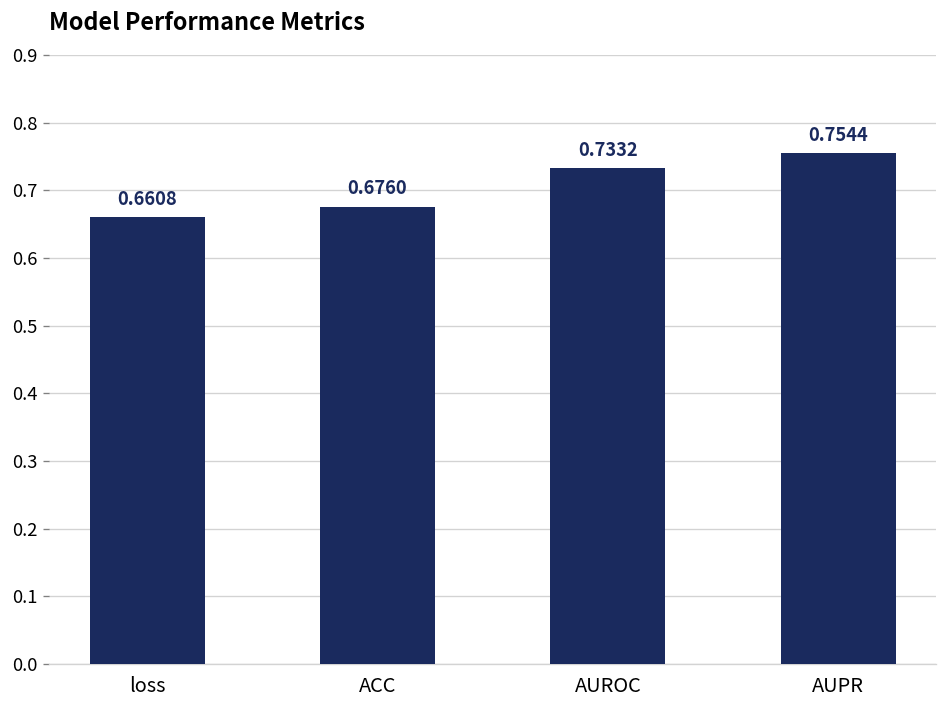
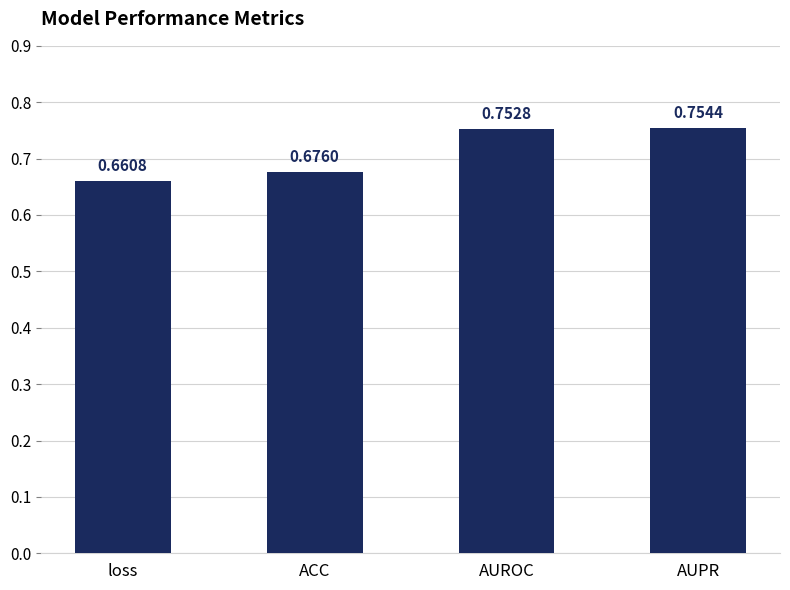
  {
    "loss": 0.6608,
    "ACC": 0.6760,
-   "AUROC": 0.7332,
+   "AUROC": 0.7528,
    "AUPR": 0.7544
  }
